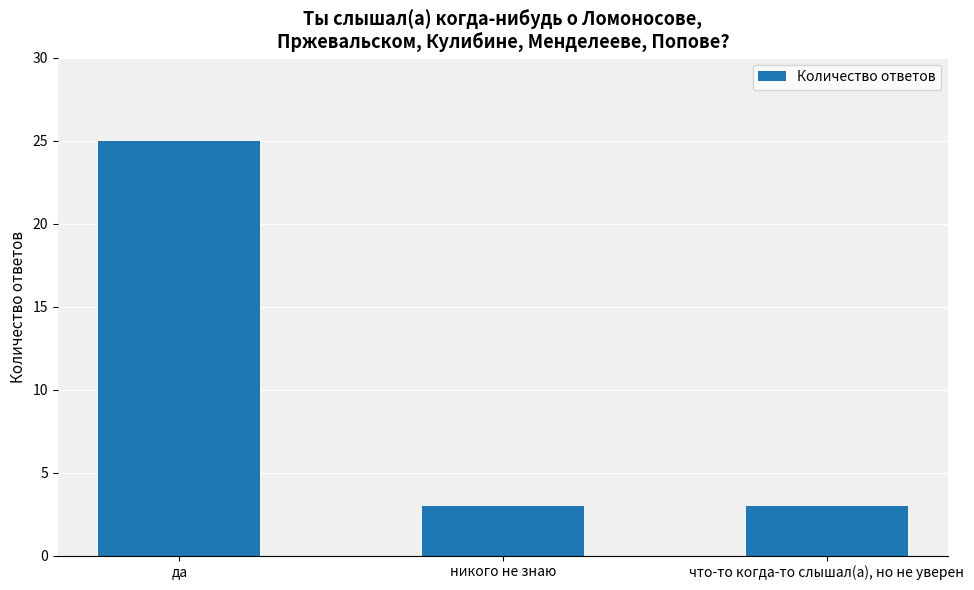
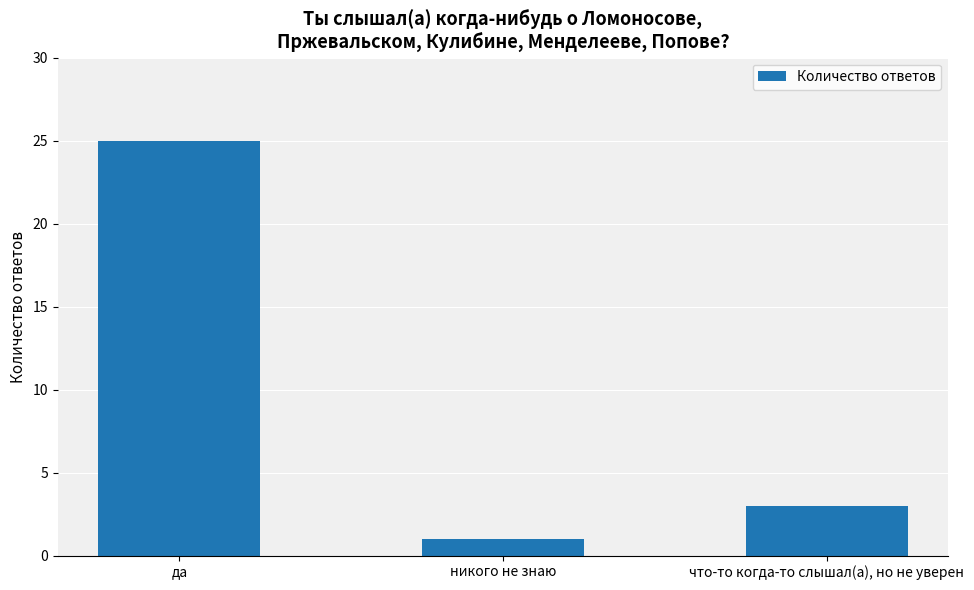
  {
    "да": 25,
-   "никого не знаю": 3,
+   "никого не знаю": 1,
    "что-то когда-то слышал(а), но не уверен": 3
  }
